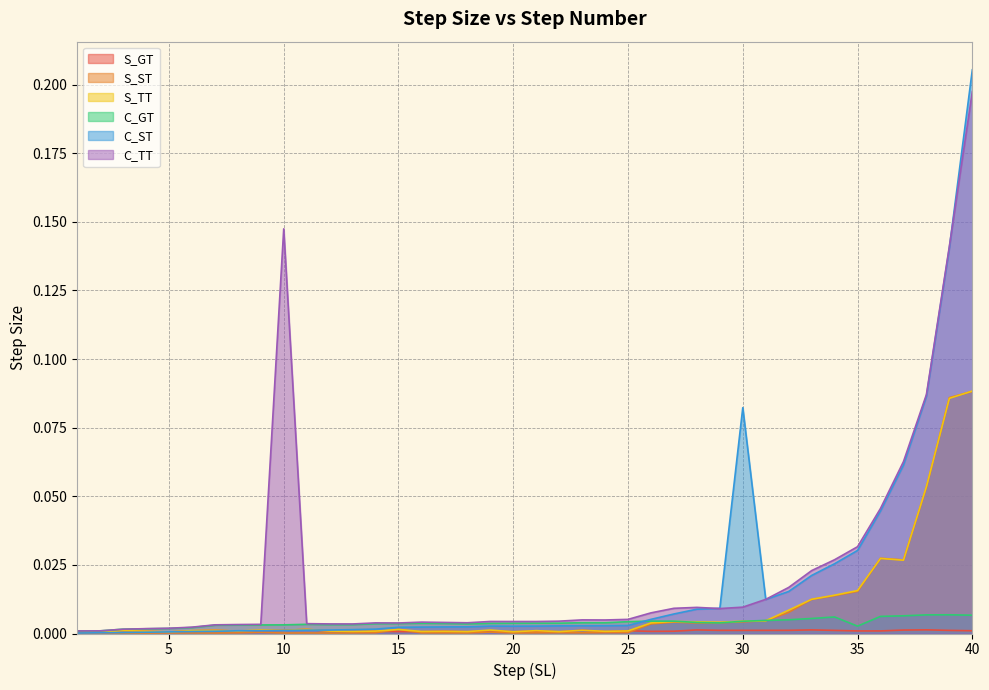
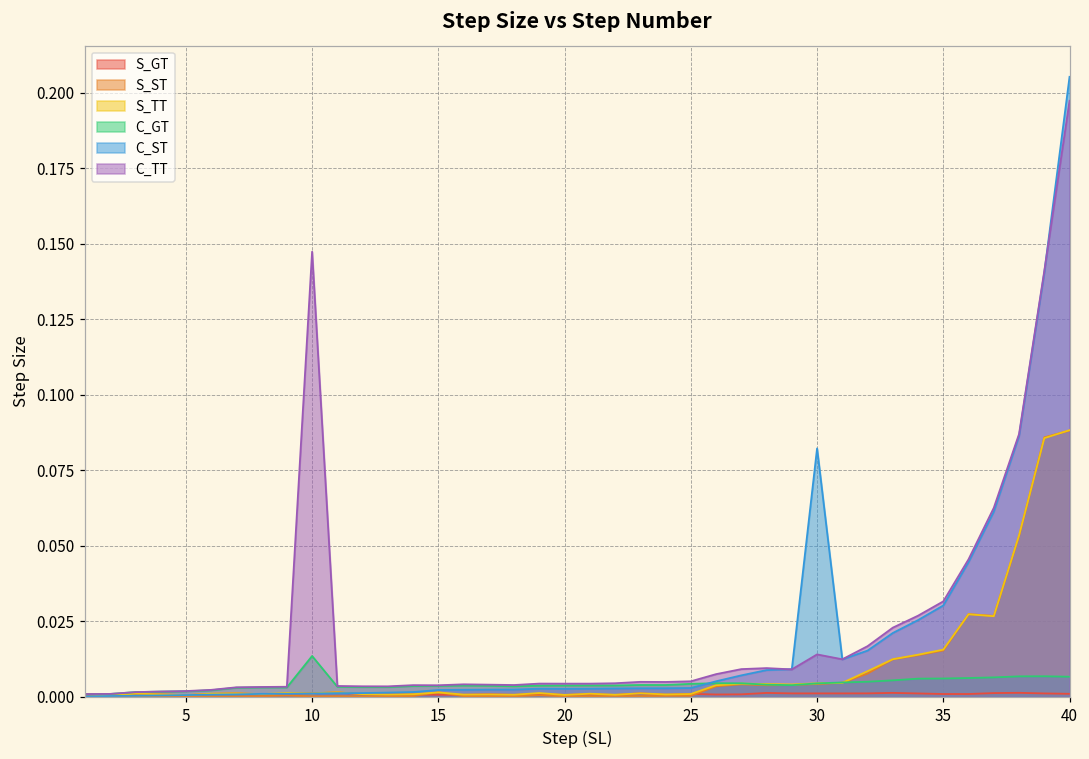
  {
    "C_GT": {
-     "10": 0.003,
-     "35": 0.003,
+     "10": 0.014,
+     "35": 0.006,
      "40": 0.007
    },
    "C_ST": {
      "20": 0.003,
      "25": 0.003,
      "30": 0.082,
      "35": 0.030,
      "40": 0.205
    },
    "C_TT": {
      "10": 0.147,
-     "30": 0.010,
+     "30": 0.014,
      "35": 0.032,
      "40": 0.197
    }
  }
